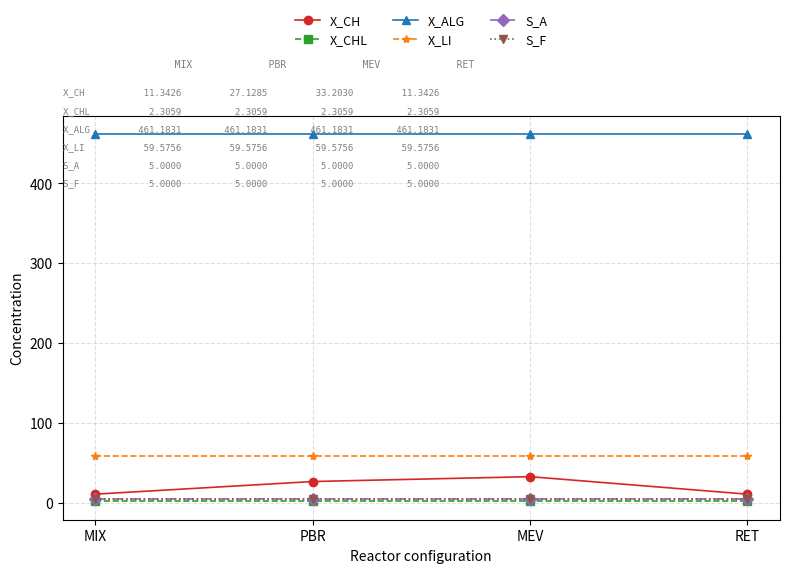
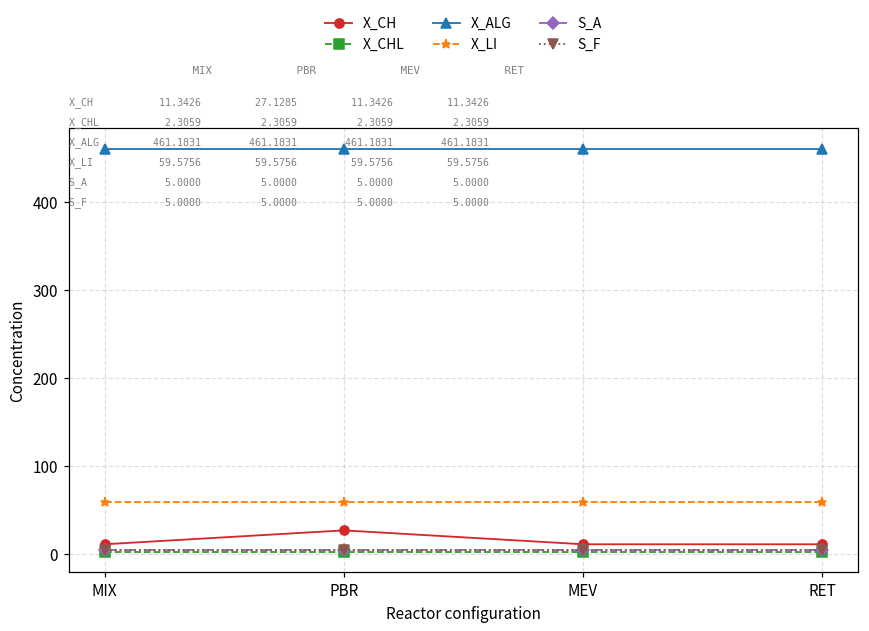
  {
    "X_CH": {
-     "MEV": 33.2030
+     "MEV": 11.3426
    },
    "X_ALG": {
      "MEV": 460,
      "RET": 460
    },
    "X_LI": {
      "MIX": 60,
      "PBR": 60,
      "MEV": 60,
      "RET": 60
    }
  }
